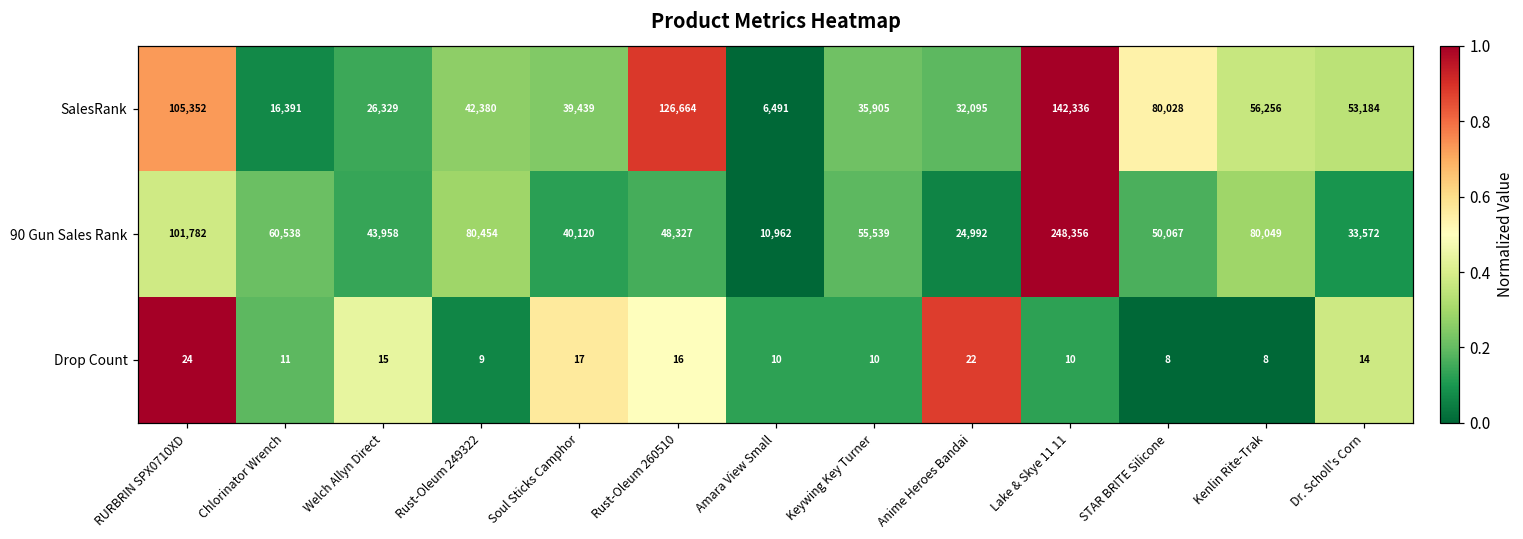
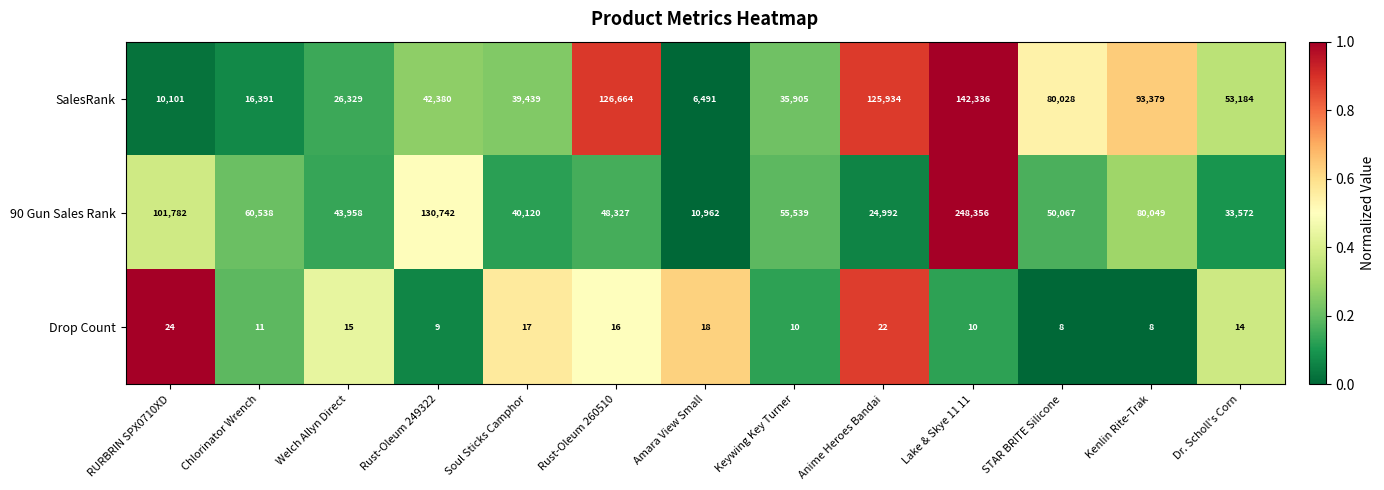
  {
    "SalesRank": {
-     "RURBRIN SPX0710XD": "105,352",
+     "RURBRIN SPX0710XD": "10,101",
      "Chlorinator Wrench": "16,391",
      "Welch Allyn Direct": "26,329",
      "Rust-Oleum 249322": "42,380",
      "Soul Sticks Camphor": "39,439",
      "Rust-Oleum 260510": "126,664",
      "Amara View Small": "6,491",
      "Keywing Key Turner": "35,905",
-     "Anime Heroes Bandai": "32,095",
+     "Anime Heroes Bandai": "125,934",
      "Lake & Skye 11 11": "142,336",
      "STAR BRITE Silicone": "80,028",
-     "Kenlin Rite-Trak": "56,256",
+     "Kenlin Rite-Trak": "93,379",
      "Dr. Scholl's Corn": "53,184"
    },
    "90 Gun Sales Rank": {
      "RURBRIN SPX0710XD": "101,782",
      "Chlorinator Wrench": "60,538",
      "Welch Allyn Direct": "43,958",
-     "Rust-Oleum 249322": "80,454",
+     "Rust-Oleum 249322": "130,742",
      "Soul Sticks Camphor": "40,120",
      "Rust-Oleum 260510": "48,327",
      "Amara View Small": "10,962",
      "Keywing Key Turner": "55,539",
      "Anime Heroes Bandai": "24,992",
      "Lake & Skye 11 11": "248,356",
      "STAR BRITE Silicone": "50,067",
      "Kenlin Rite-Trak": "80,049",
      "Dr. Scholl's Corn": "33,572"
    },
    "Drop Count": {
      "RURBRIN SPX0710XD": "24",
      "Chlorinator Wrench": "11",
      "Welch Allyn Direct": "15",
      "Rust-Oleum 249322": "9",
      "Soul Sticks Camphor": "17",
      "Rust-Oleum 260510": "16",
-     "Amara View Small": "10",
+     "Amara View Small": "18",
      "Keywing Key Turner": "10",
      "Anime Heroes Bandai": "22",
      "Lake & Skye 11 11": "10",
      "STAR BRITE Silicone": "8",
      "Kenlin Rite-Trak": "8",
      "Dr. Scholl's Corn": "14"
    }
  }
